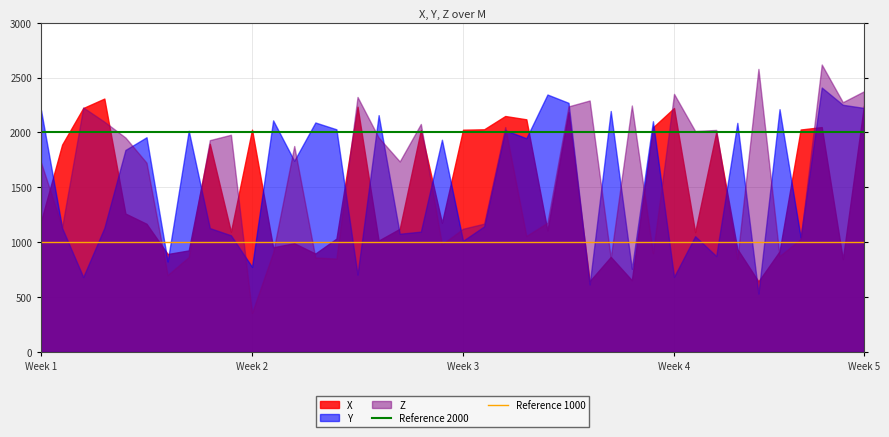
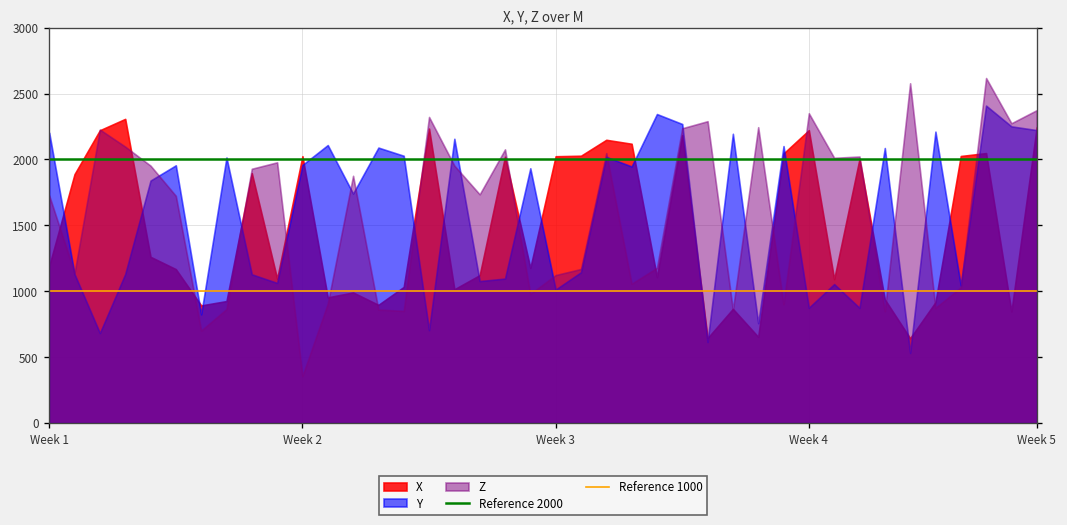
  {
    "X": {
      "Week 1": 1190,
      "Week 2": 2020,
      "Week 3": 2020,
      "Week 4": 2220
    },
    "Y": {
      "Week 1": 2200,
-     "Week 2": 780,
+     "Week 2": 1960,
      "Week 3": 1010,
-     "Week 4": 680
+     "Week 4": 870
    },
    "Z": {
      "Week 1": 1730,
      "Week 2": 360,
      "Week 3": 1120,
      "Week 4": 2350,
      "Week 5": 2370
    }
  }
